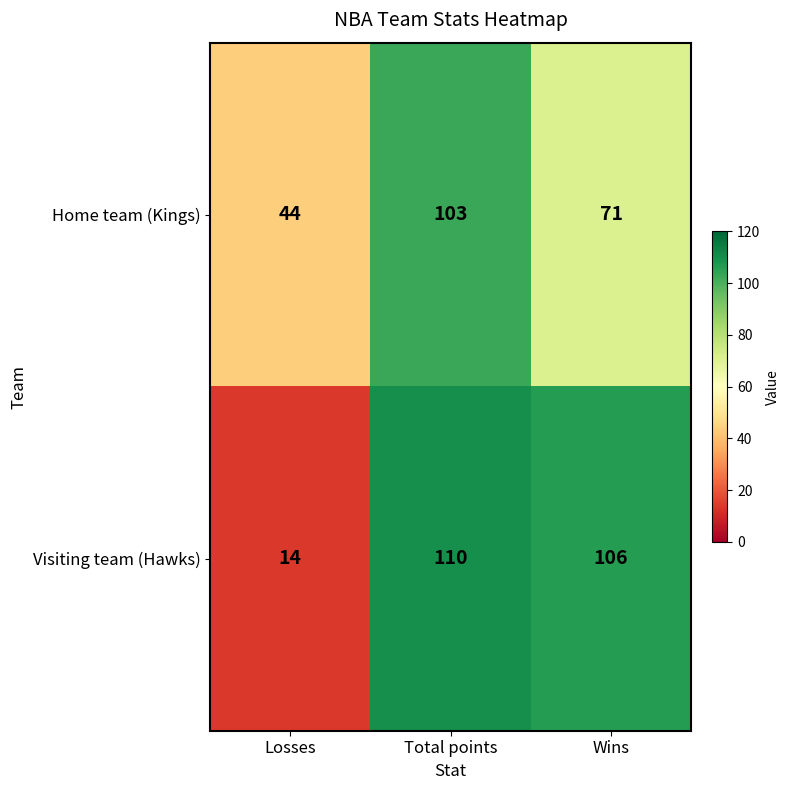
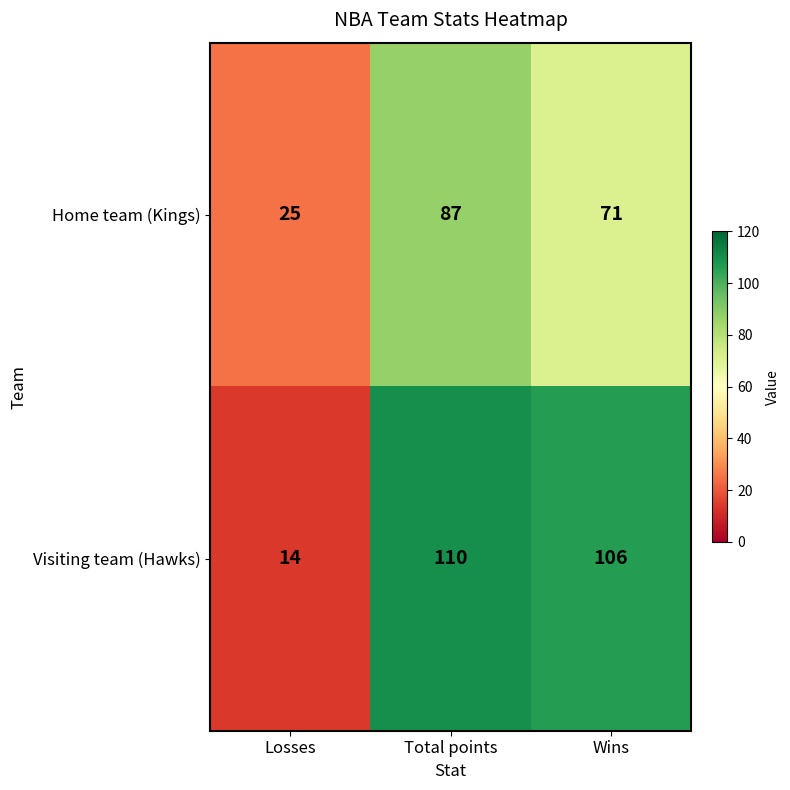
  {
    "Home team (Kings)": {
-     "Losses": 44,
-     "Total points": 103,
+     "Losses": 25,
+     "Total points": 87,
      "Wins": 71
    },
    "Visiting team (Hawks)": {
      "Losses": 14,
      "Total points": 110,
      "Wins": 106
    }
  }
